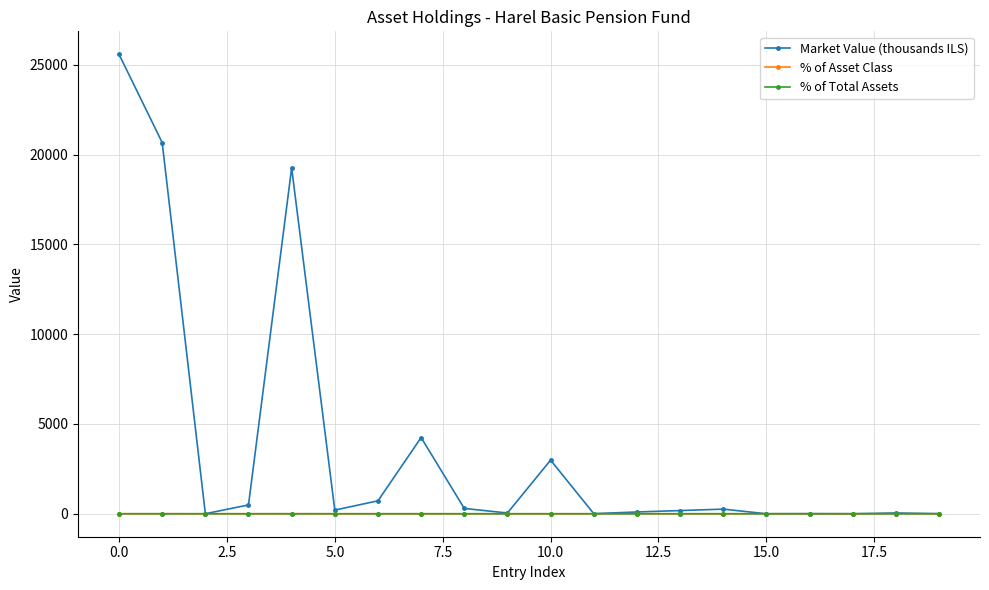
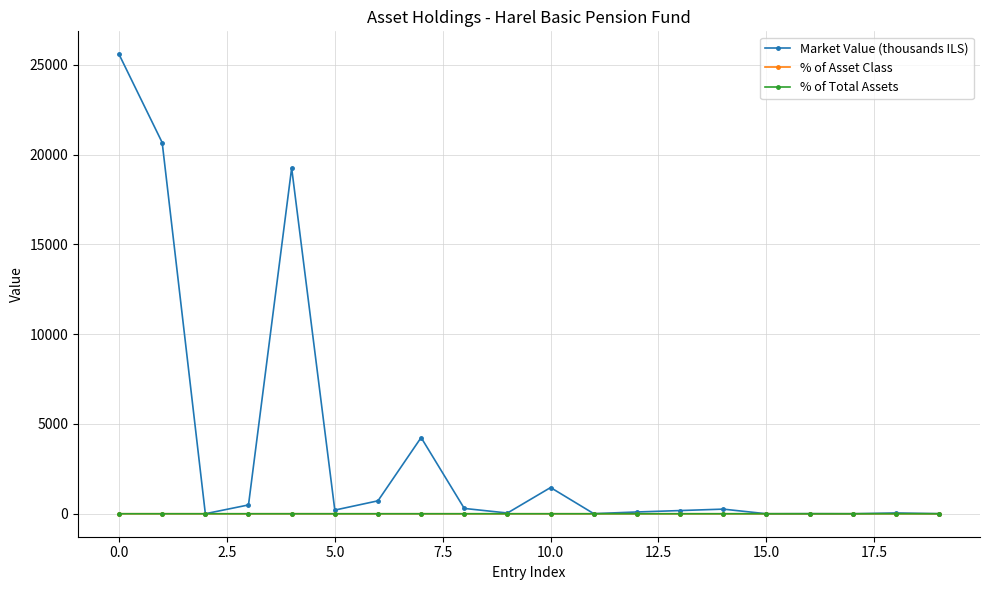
  {
    "Market Value (thousands ILS)": {
      "0.0": 25600,
      "5.0": 200,
-     "10.0": 3000
+     "10.0": 1500
    },
    "% of Total Assets": {
      "0.0": 0,
      "5.0": 0,
      "10.0": 0
    }
  }
